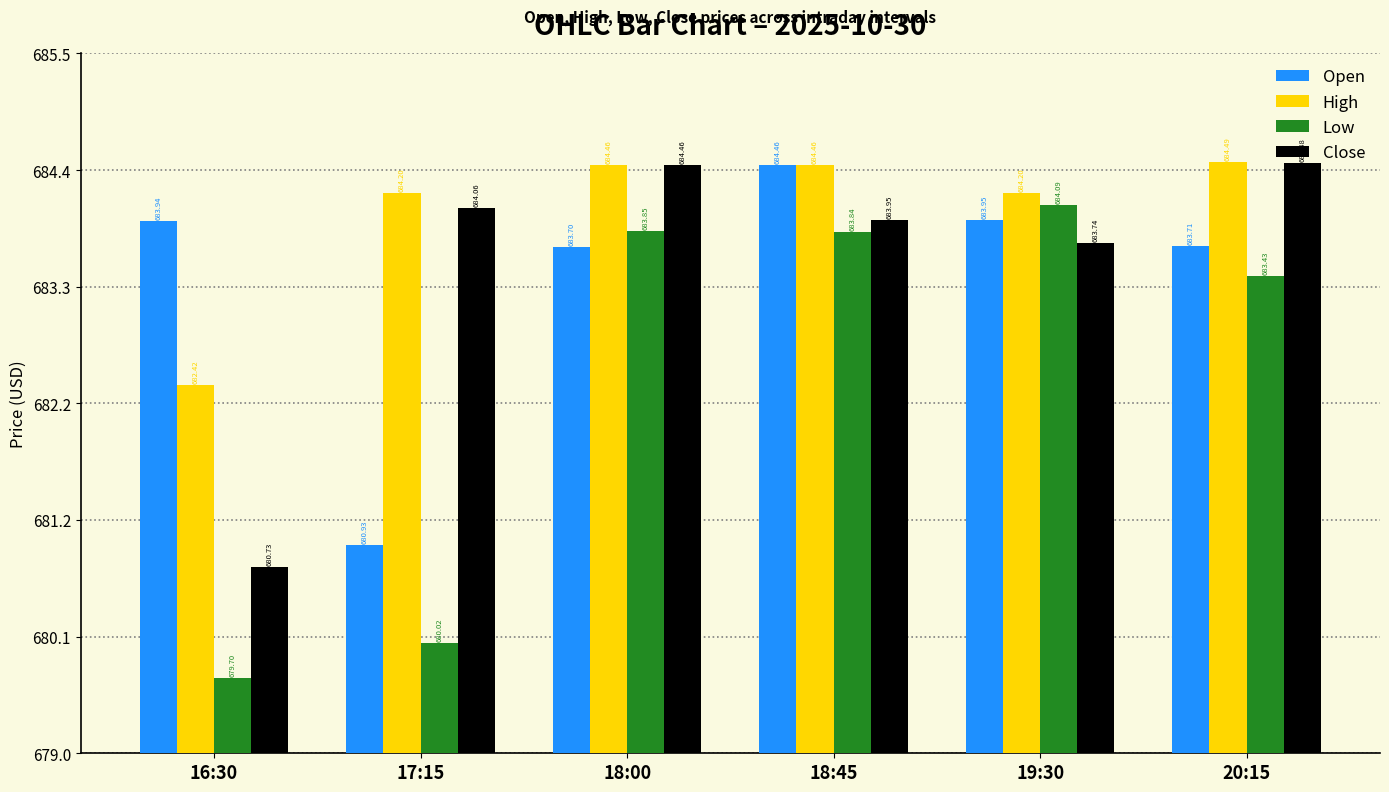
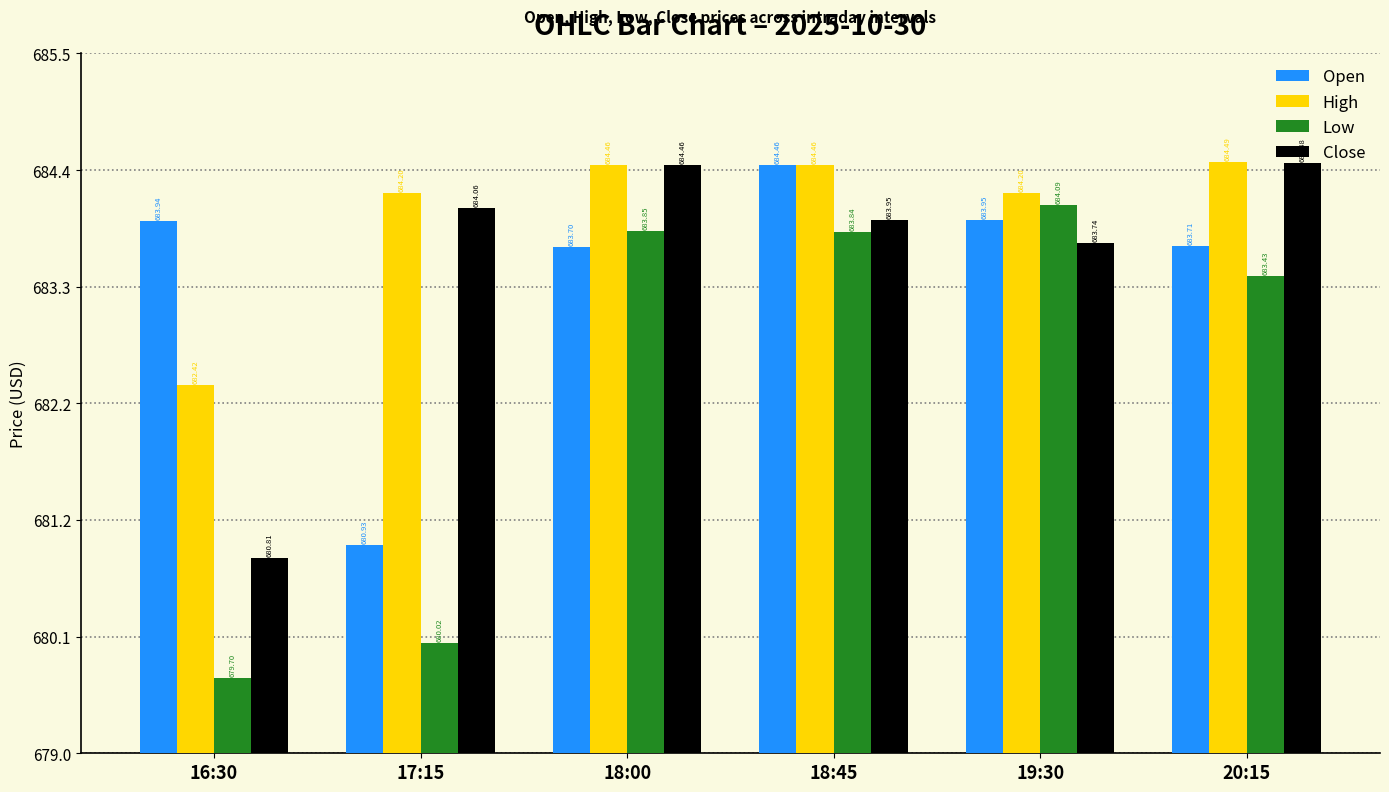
  {
    "Open": {
      "16:30": 683.94,
      "17:15": 680.93,
      "18:00": 683.70,
      "18:45": 684.46,
      "19:30": 683.95,
      "20:15": 683.71
    },
    "High": {
      "16:30": 682.42,
      "17:15": 684.20,
      "18:00": 684.46,
      "18:45": 684.46,
      "19:30": 684.20,
      "20:15": 684.49
    },
    "Low": {
      "16:30": 679.70,
      "17:15": 680.02,
      "18:00": 683.85,
      "18:45": 683.84,
      "19:30": 684.09,
      "20:15": 683.43
    },
    "Close": {
-     "16:30": 680.73,
+     "16:30": 680.81,
      "17:15": 684.06,
      "18:00": 684.46,
      "18:45": 683.95,
      "19:30": 683.74,
      "20:15": 684.48
    }
  }
